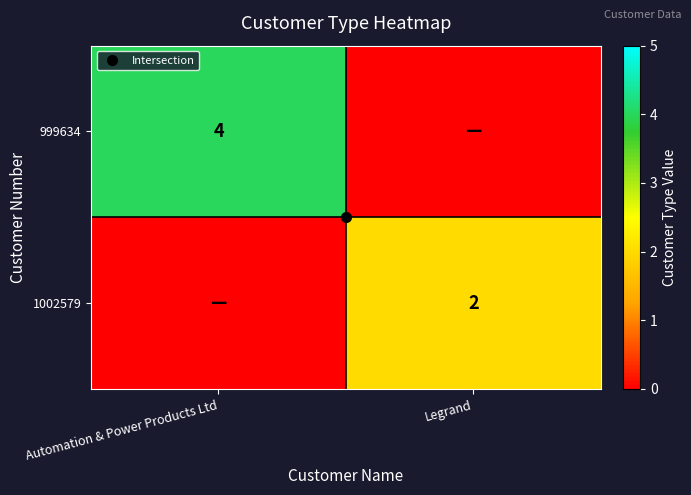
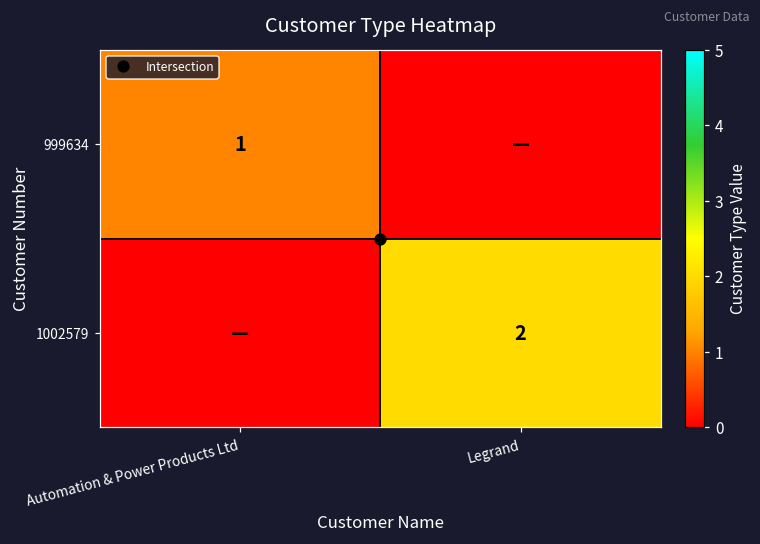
  {
    "999634": {
-     "Automation & Power Products Ltd": 4
+     "Automation & Power Products Ltd": 1
    },
    "1002579": {
      "Legrand": 2
    }
  }
